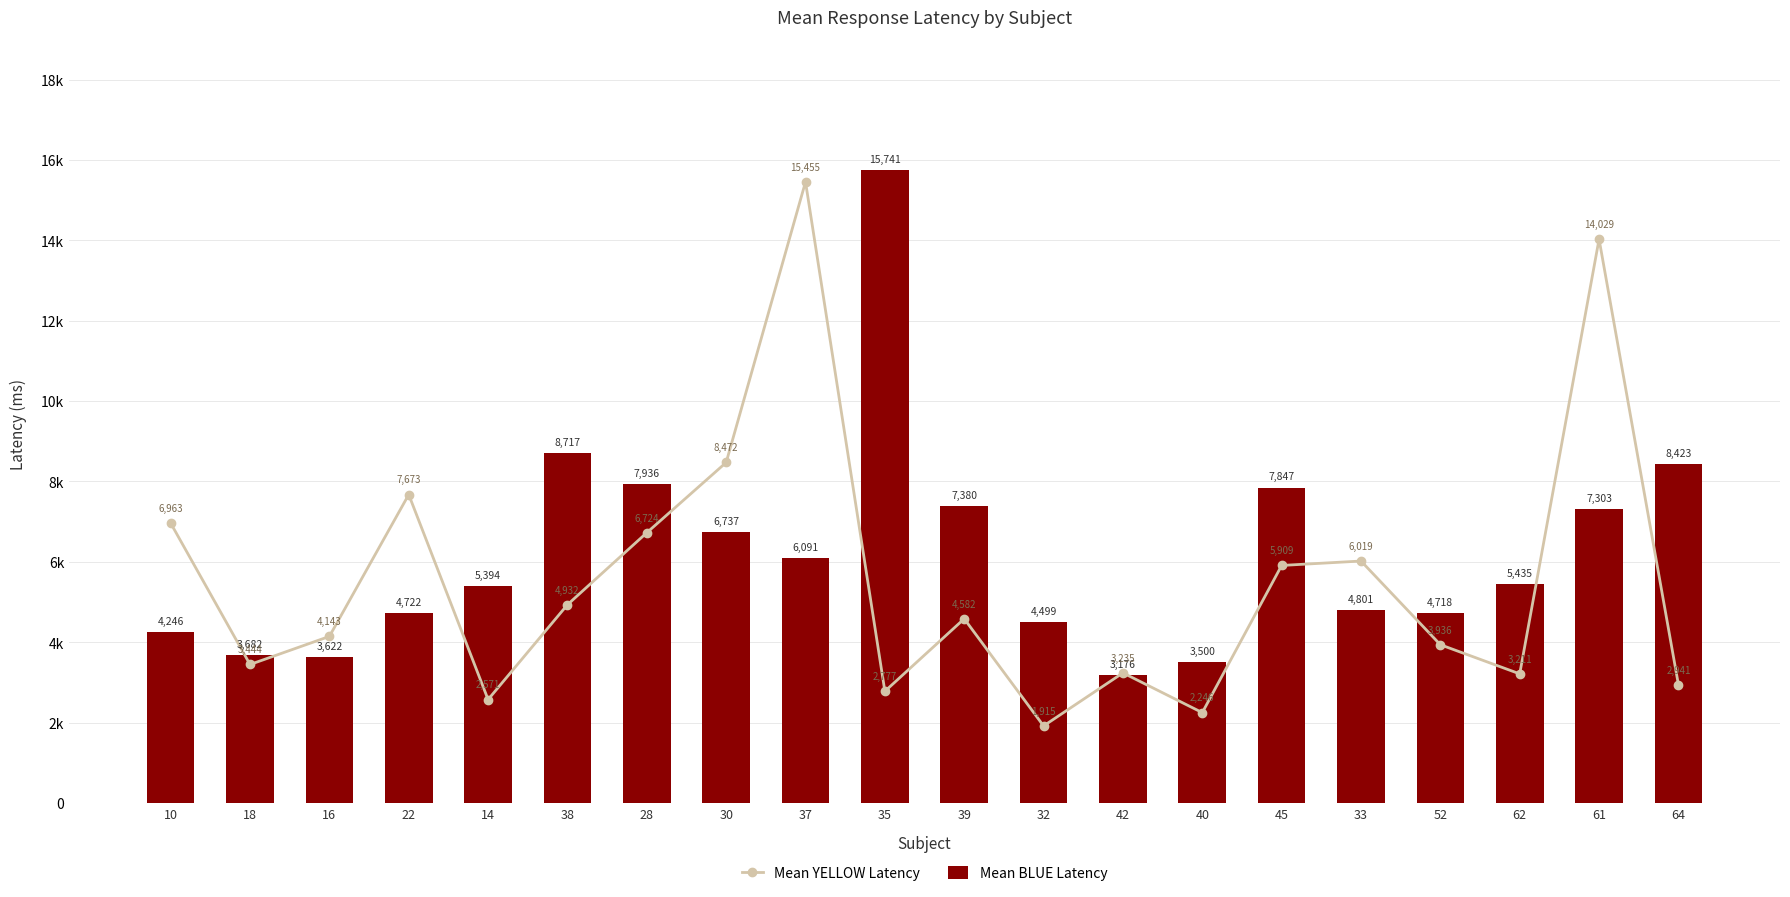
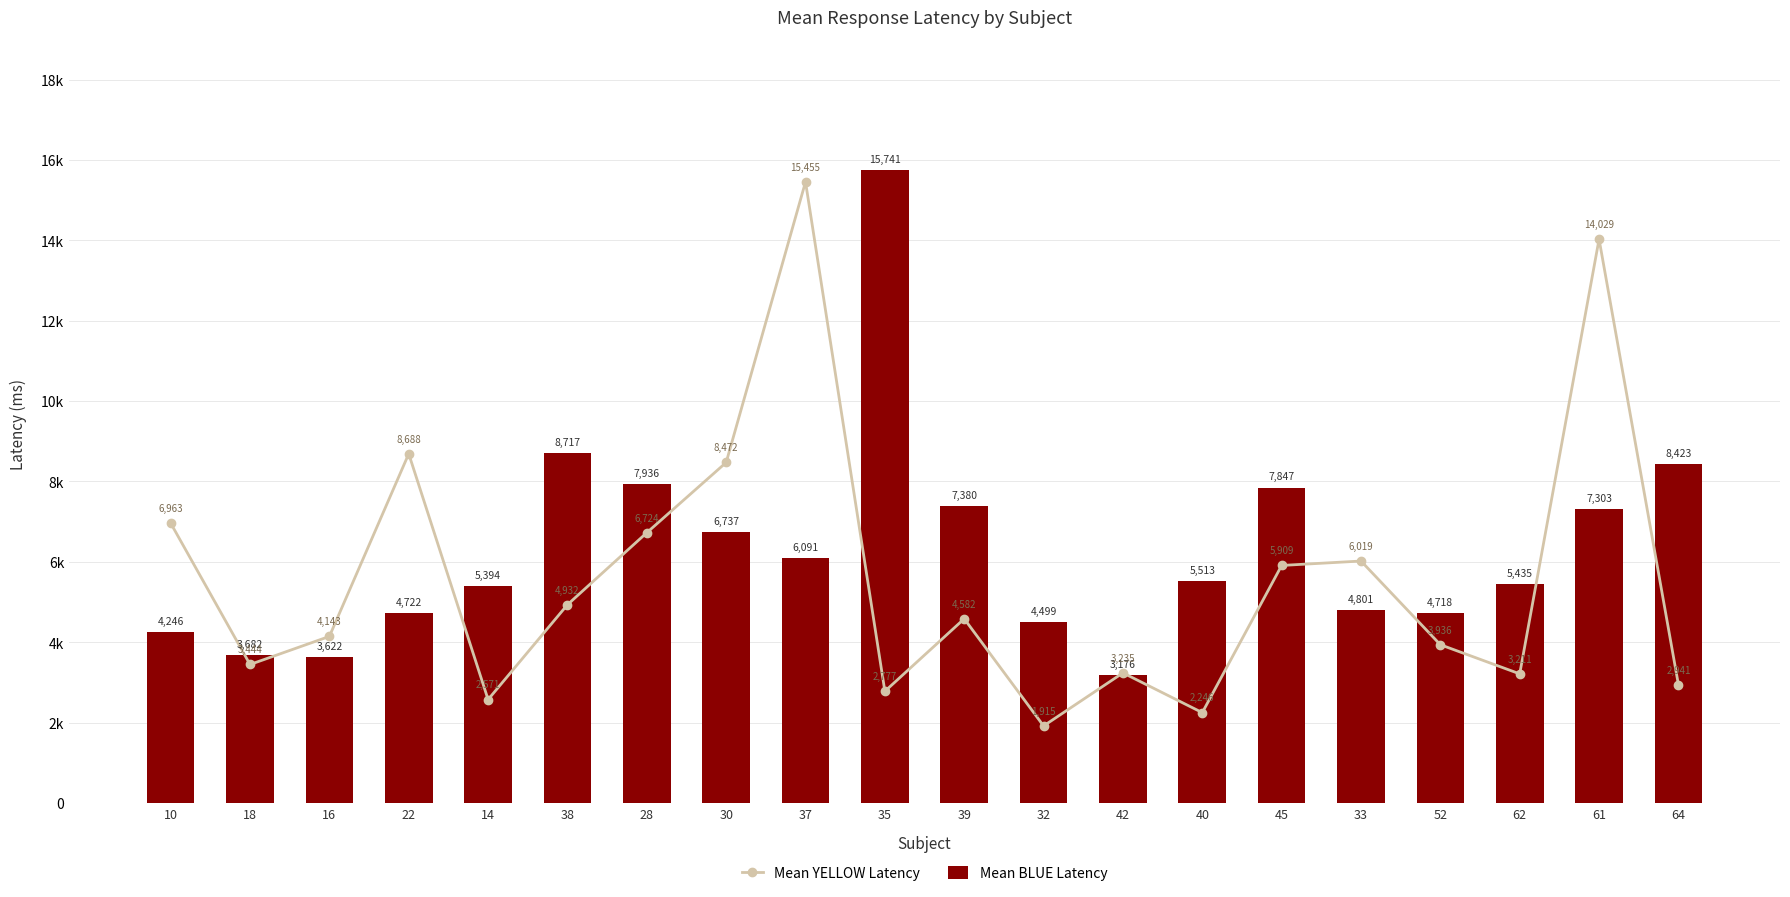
  {
    "Mean YELLOW Latency": {
      "10": "6,963",
      "16": "4,143",
-     "22": "7,673",
+     "22": "8,688",
      "14": "2,571",
      "38": "4,932",
      "28": "6,724",
      "30": "8,472",
      "37": "15,455",
      "35": "2,777",
      "39": "4,582",
      "32": "1,915",
      "40": "2,246",
      "45": "5,909",
      "33": "6,019",
      "52": "3,936",
      "62": "3,211",
      "61": "14,029",
      "64": "2,941"
    },
    "Mean BLUE Latency": {
      "10": "4,246",
      "16": "3,622",
      "22": "4,722",
      "14": "5,394",
      "38": "8,717",
      "28": "7,936",
      "30": "6,737",
      "37": "6,091",
      "35": "15,741",
      "39": "7,380",
      "32": "4,499",
-     "40": "3,500",
+     "40": "5,513",
      "45": "7,847",
      "33": "4,801",
      "52": "4,718",
      "62": "5,435",
      "61": "7,303",
      "64": "8,423"
    }
  }
